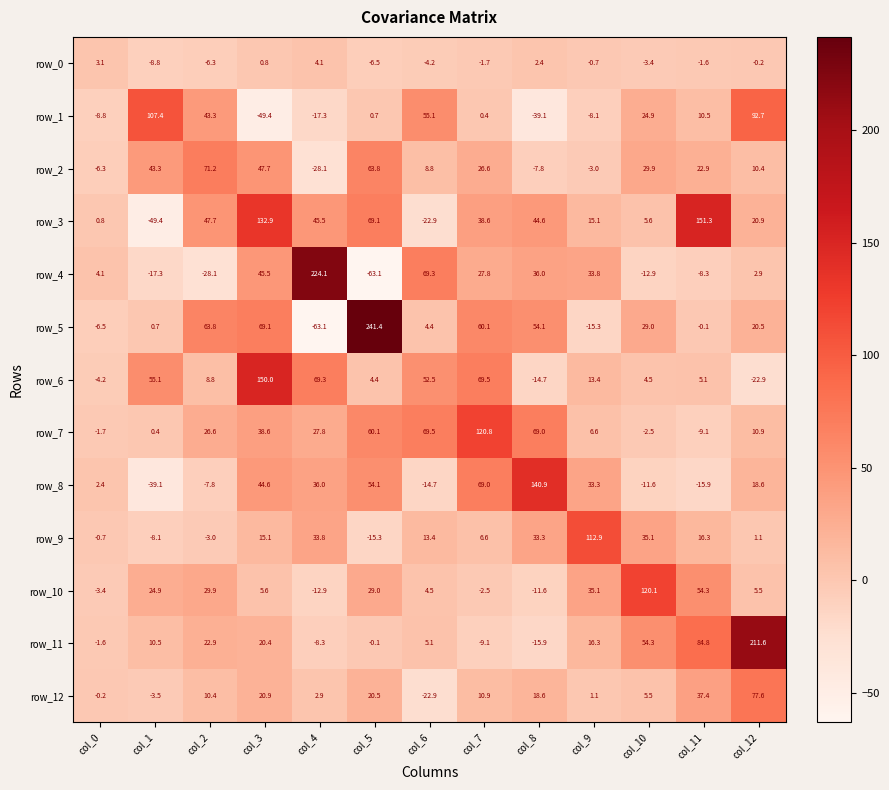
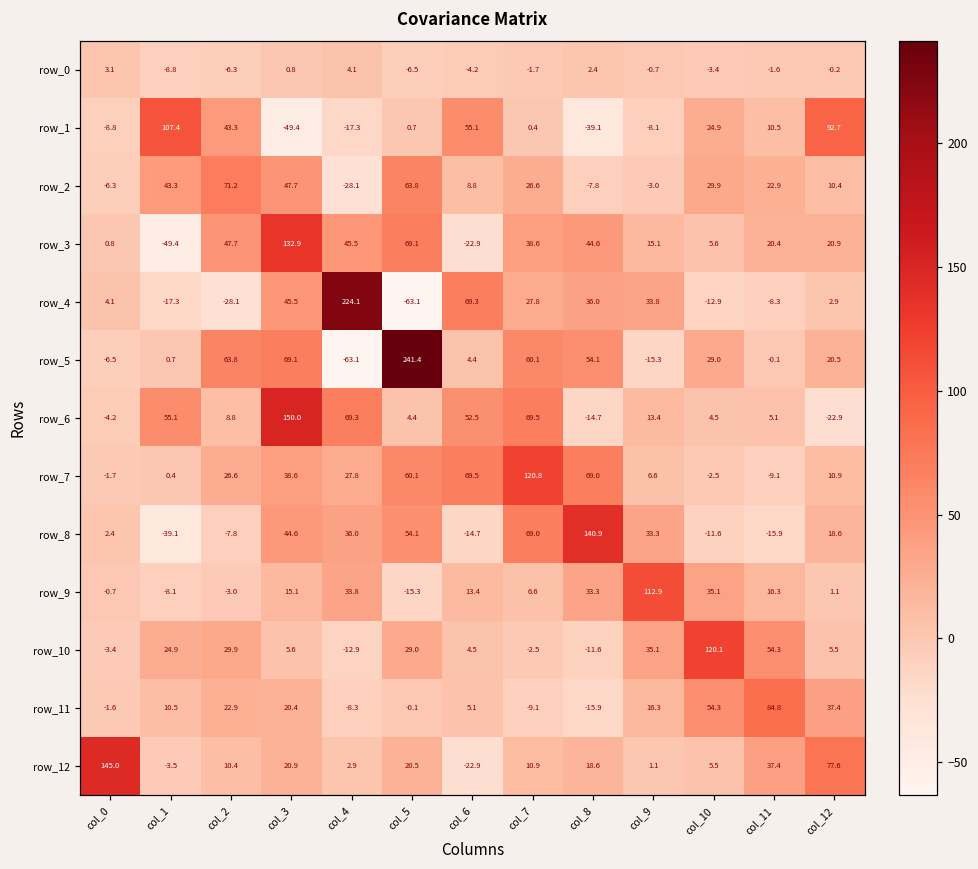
  {
    "row_0": {
      "col_0": 3.1,
      "col_1": -8.8,
      "col_2": -6.3,
      "col_3": 0.8,
      "col_4": 4.1,
      "col_5": -6.5,
      "col_6": -4.2,
      "col_7": -1.7,
      "col_8": 2.4,
      "col_9": -0.7,
      "col_10": -3.4,
      "col_11": -1.6,
      "col_12": -0.2
    },
    "row_1": {
      "col_0": -8.8,
      "col_1": 107.4,
      "col_2": 43.3,
      "col_3": -49.4,
      "col_4": -17.3,
      "col_5": 0.7,
      "col_6": 55.1,
      "col_7": 0.4,
      "col_8": -39.1,
      "col_9": -8.1,
      "col_10": 24.9,
      "col_11": 10.5,
      "col_12": 92.7
    },
    "row_2": {
      "col_0": -6.3,
      "col_1": 43.3,
      "col_2": 71.2,
      "col_3": 47.7,
      "col_4": -28.1,
      "col_5": 63.8,
      "col_6": 8.8,
      "col_7": 26.6,
      "col_8": -7.8,
      "col_9": -3.0,
      "col_10": 29.9,
      "col_11": 22.9,
      "col_12": 10.4
    },
    "row_3": {
      "col_0": 0.8,
      "col_1": -49.4,
      "col_2": 47.7,
      "col_3": 132.9,
      "col_4": 45.5,
      "col_5": 69.1,
      "col_6": -22.9,
      "col_7": 38.6,
      "col_8": 44.6,
      "col_9": 15.1,
      "col_10": 5.6,
-     "col_11": 151.3,
+     "col_11": 20.4,
      "col_12": 20.9
    },
    "row_4": {
      "col_0": 4.1,
      "col_1": -17.3,
      "col_2": -28.1,
      "col_3": 45.5,
      "col_4": 224.1,
      "col_5": -63.1,
      "col_6": 69.3,
      "col_7": 27.8,
      "col_8": 36.0,
      "col_9": 33.8,
      "col_10": -12.9,
      "col_11": -8.3,
      "col_12": 2.9
    },
    "row_5": {
      "col_0": -6.5,
      "col_1": 0.7,
      "col_2": 63.8,
      "col_3": 69.1,
      "col_4": -63.1,
      "col_5": 241.4,
      "col_6": 4.4,
      "col_7": 60.1,
      "col_8": 54.1,
      "col_9": -15.3,
      "col_10": 29.0,
      "col_11": -0.1,
      "col_12": 20.5
    },
    "row_6": {
      "col_0": -4.2,
      "col_1": 55.1,
      "col_2": 8.8,
      "col_3": 150.0,
      "col_4": 69.3,
      "col_5": 4.4,
      "col_6": 52.5,
      "col_7": 69.5,
      "col_8": -14.7,
      "col_9": 13.4,
      "col_10": 4.5,
      "col_11": 5.1,
      "col_12": -22.9
    },
    "row_7": {
      "col_0": -1.7,
      "col_1": 0.4,
      "col_2": 26.6,
      "col_3": 38.6,
      "col_4": 27.8,
      "col_5": 60.1,
      "col_6": 69.5,
      "col_7": 120.8,
      "col_8": 69.0,
      "col_9": 6.6,
      "col_10": -2.5,
      "col_11": -9.1,
      "col_12": 10.9
    },
    "row_8": {
      "col_0": 2.4,
      "col_1": -39.1,
      "col_2": -7.8,
      "col_3": 44.6,
      "col_4": 36.0,
      "col_5": 54.1,
      "col_6": -14.7,
      "col_7": 69.0,
      "col_8": 140.9,
      "col_9": 33.3,
      "col_10": -11.6,
      "col_11": -15.9,
      "col_12": 18.6
    },
    "row_9": {
      "col_0": -0.7,
      "col_1": -8.1,
      "col_2": -3.0,
      "col_3": 15.1,
      "col_4": 33.8,
      "col_5": -15.3,
      "col_6": 13.4,
      "col_7": 6.6,
      "col_8": 33.3,
      "col_9": 112.9,
      "col_10": 35.1,
      "col_11": 16.3,
      "col_12": 1.1
    },
    "row_10": {
      "col_0": -3.4,
      "col_1": 24.9,
      "col_2": 29.9,
      "col_3": 5.6,
      "col_4": -12.9,
      "col_5": 29.0,
      "col_6": 4.5,
      "col_7": -2.5,
      "col_8": -11.6,
      "col_9": 35.1,
      "col_10": 120.1,
      "col_11": 54.3,
      "col_12": 5.5
    },
    "row_11": {
      "col_0": -1.6,
      "col_1": 10.5,
      "col_2": 22.9,
      "col_3": 20.4,
      "col_4": -8.3,
      "col_5": -0.1,
      "col_6": 5.1,
      "col_7": -9.1,
      "col_8": -15.9,
      "col_9": 16.3,
      "col_10": 54.3,
      "col_11": 84.8,
-     "col_12": 211.6
+     "col_12": 37.4
    },
    "row_12": {
-     "col_0": -0.2,
+     "col_0": 145.0,
      "col_1": -3.5,
      "col_2": 10.4,
      "col_3": 20.9,
      "col_4": 2.9,
      "col_5": 20.5,
      "col_6": -22.9,
      "col_7": 10.9,
      "col_8": 18.6,
      "col_9": 1.1,
      "col_10": 5.5,
      "col_11": 37.4,
      "col_12": 77.6
    }
  }
